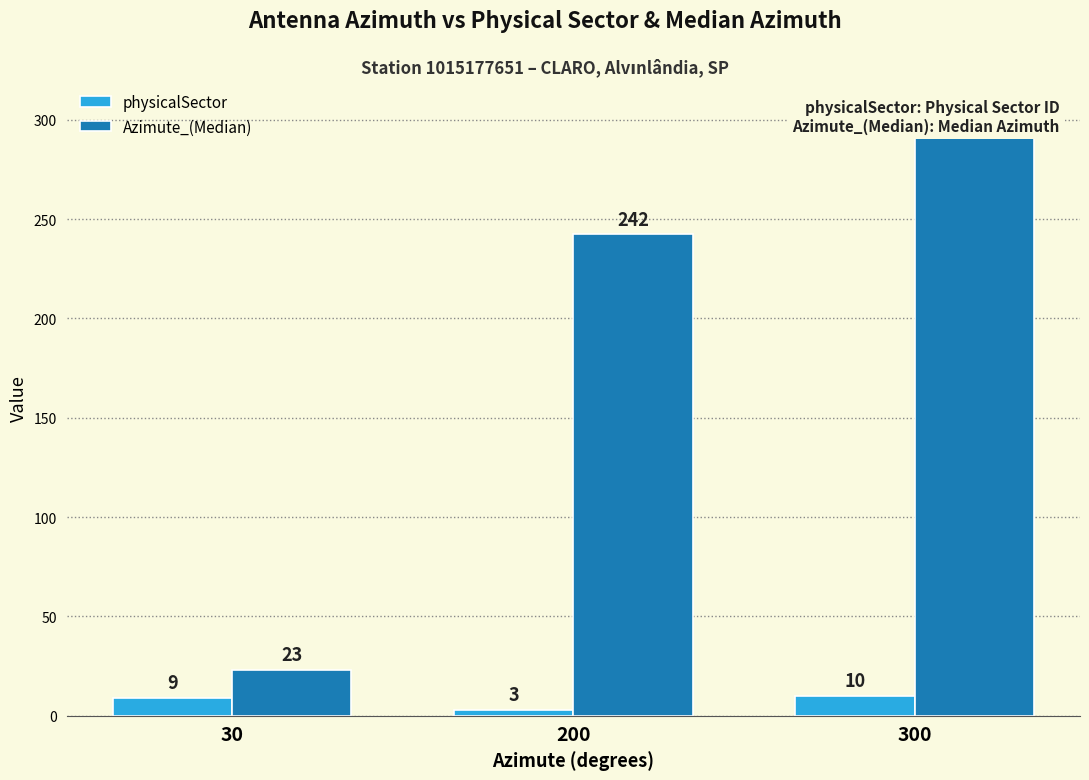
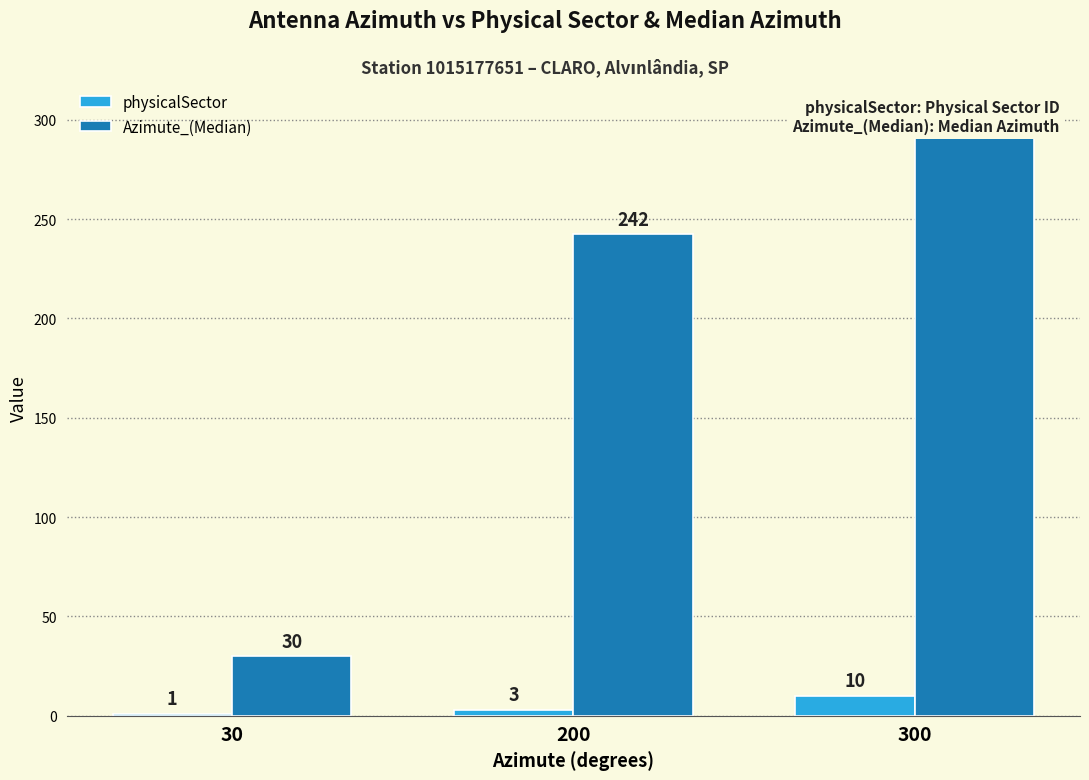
  {
    "physicalSector": {
-     "30": 9,
+     "30": 1,
      "200": 3,
      "300": 10
    },
    "Azimute_(Median)": {
-     "30": 23,
+     "30": 30,
      "200": 242
    }
  }
